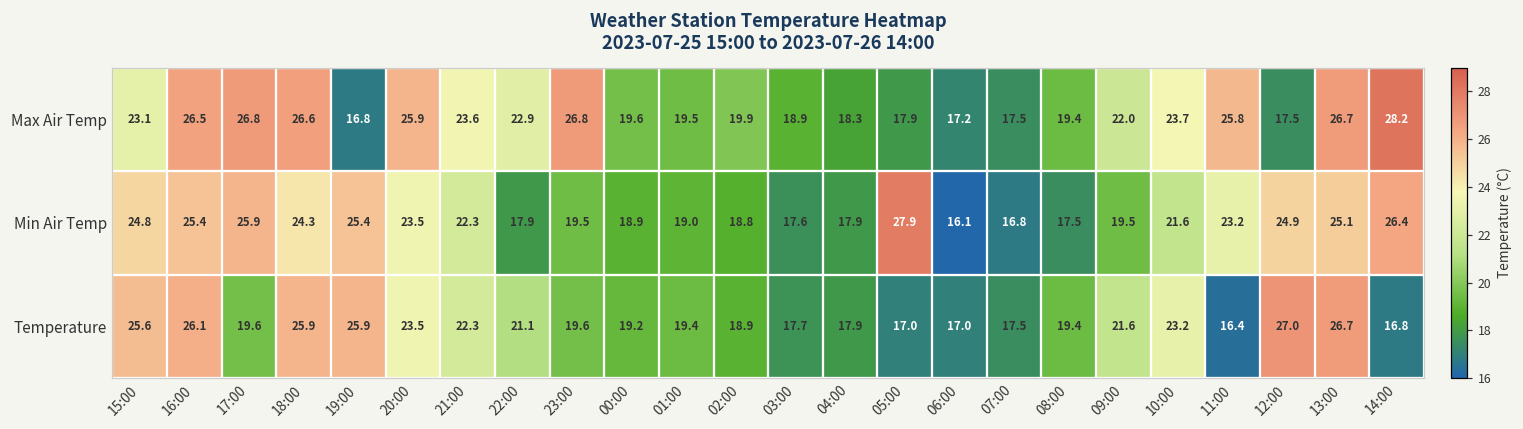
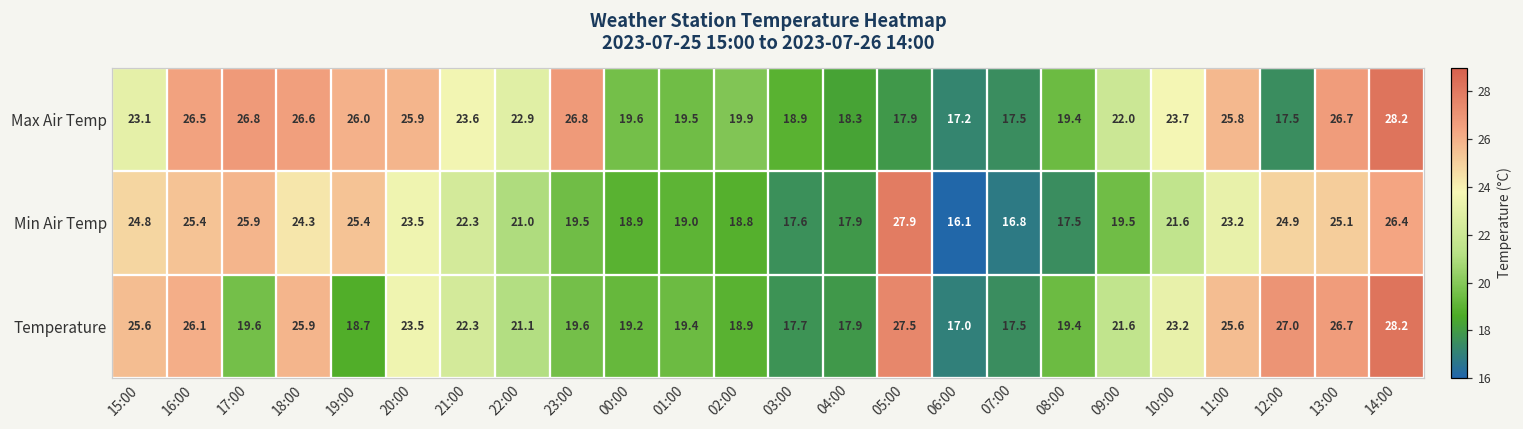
  {
    "Max Air Temp": {
      "15:00": 23.1,
      "16:00": 26.5,
      "17:00": 26.8,
      "18:00": 26.6,
-     "19:00": 16.8,
+     "19:00": 26.0,
      "20:00": 25.9,
      "21:00": 23.6,
      "22:00": 22.9,
      "23:00": 26.8,
      "00:00": 19.6,
      "01:00": 19.5,
      "02:00": 19.9,
      "03:00": 18.9,
      "04:00": 18.3,
      "05:00": 17.9,
      "06:00": 17.2,
      "07:00": 17.5,
      "08:00": 19.4,
      "09:00": 22.0,
      "10:00": 23.7,
      "11:00": 25.8,
      "12:00": 17.5,
      "13:00": 26.7,
      "14:00": 28.2
    },
    "Min Air Temp": {
      "15:00": 24.8,
      "16:00": 25.4,
      "17:00": 25.9,
      "18:00": 24.3,
      "19:00": 25.4,
      "20:00": 23.5,
      "21:00": 22.3,
-     "22:00": 17.9,
+     "22:00": 21.0,
      "23:00": 19.5,
      "00:00": 18.9,
      "01:00": 19.0,
      "02:00": 18.8,
      "03:00": 17.6,
      "04:00": 17.9,
      "05:00": 27.9,
      "06:00": 16.1,
      "07:00": 16.8,
      "08:00": 17.5,
      "09:00": 19.5,
      "10:00": 21.6,
      "11:00": 23.2,
      "12:00": 24.9,
      "13:00": 25.1,
      "14:00": 26.4
    },
    "Temperature": {
      "15:00": 25.6,
      "16:00": 26.1,
      "17:00": 19.6,
      "18:00": 25.9,
-     "19:00": 25.9,
+     "19:00": 18.7,
      "20:00": 23.5,
      "21:00": 22.3,
      "22:00": 21.1,
      "23:00": 19.6,
      "00:00": 19.2,
      "01:00": 19.4,
      "02:00": 18.9,
      "03:00": 17.7,
      "04:00": 17.9,
-     "05:00": 17.0,
+     "05:00": 27.5,
      "06:00": 17.0,
      "07:00": 17.5,
      "08:00": 19.4,
      "09:00": 21.6,
      "10:00": 23.2,
-     "11:00": 16.4,
+     "11:00": 25.6,
      "12:00": 27.0,
      "13:00": 26.7,
-     "14:00": 16.8
+     "14:00": 28.2
    }
  }
